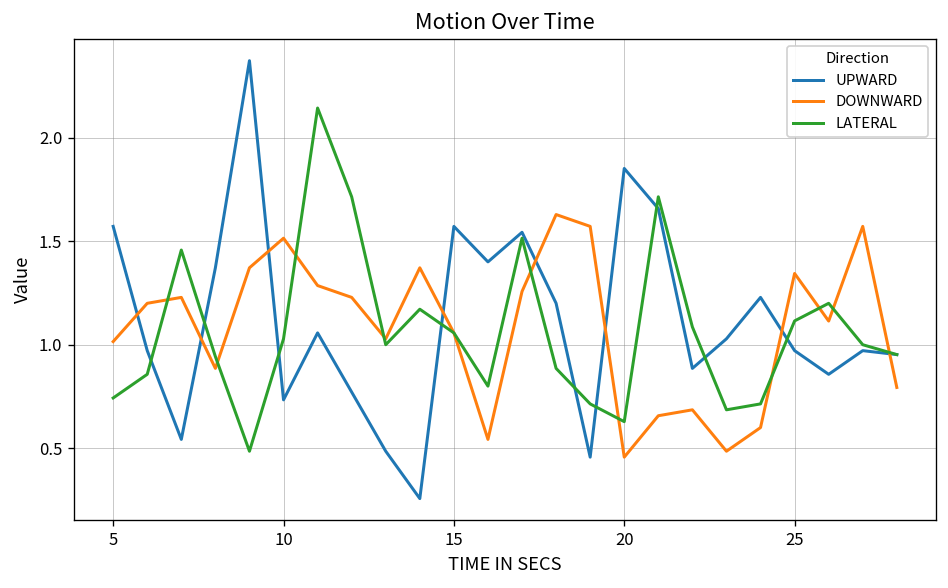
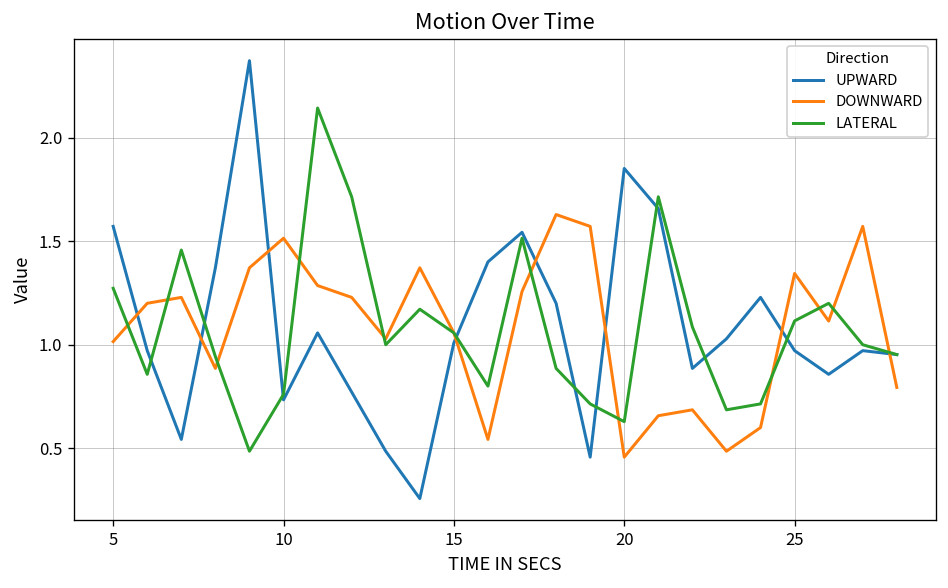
  {
    "UPWARD": {
      "5": 1.57,
      "10": 0.73,
-     "15": 1.57,
+     "15": 1.01,
      "20": 1.85,
      "25": 0.97
    },
    "DOWNWARD": {
      "5": 1.02,
      "10": 1.51,
      "20": 0.46,
      "25": 1.34
    },
    "LATERAL": {
-     "5": 0.74,
-     "10": 1.03,
+     "5": 1.27,
+     "10": 0.76,
      "20": 0.63,
      "25": 1.11
    }
  }
